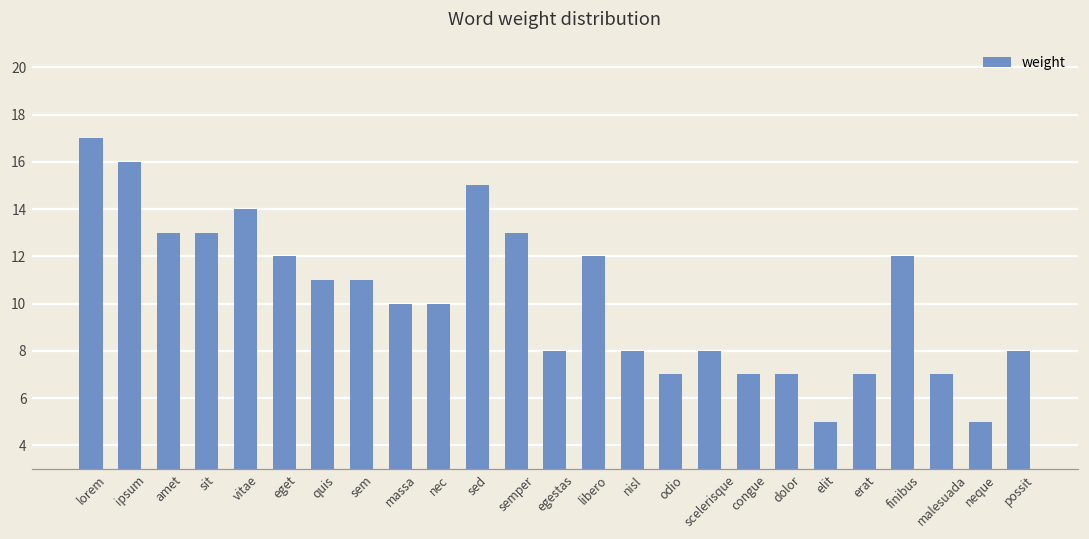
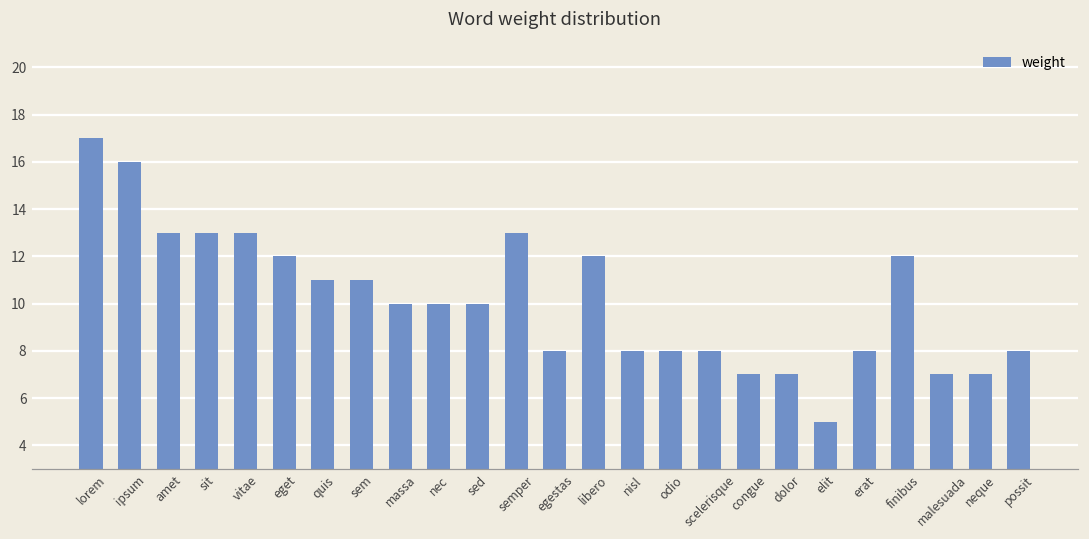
  {
    "lorem": 17,
    "ipsum": 16,
    "amet": 13,
    "sit": 13,
-   "vitae": 14,
+   "vitae": 13,
    "eget": 12,
    "quis": 11,
    "sem": 11,
    "massa": 10,
    "nec": 10,
-   "sed": 15,
+   "sed": 10,
    "semper": 13,
    "egestas": 8,
    "libero": 12,
    "nisl": 8,
-   "odio": 7,
+   "odio": 8,
    "scelerisque": 8,
    "congue": 7,
    "dolor": 7,
    "elit": 5,
-   "erat": 7,
+   "erat": 8,
    "finibus": 12,
    "malesuada": 7,
-   "neque": 5,
+   "neque": 7,
    "possit": 8
  }
